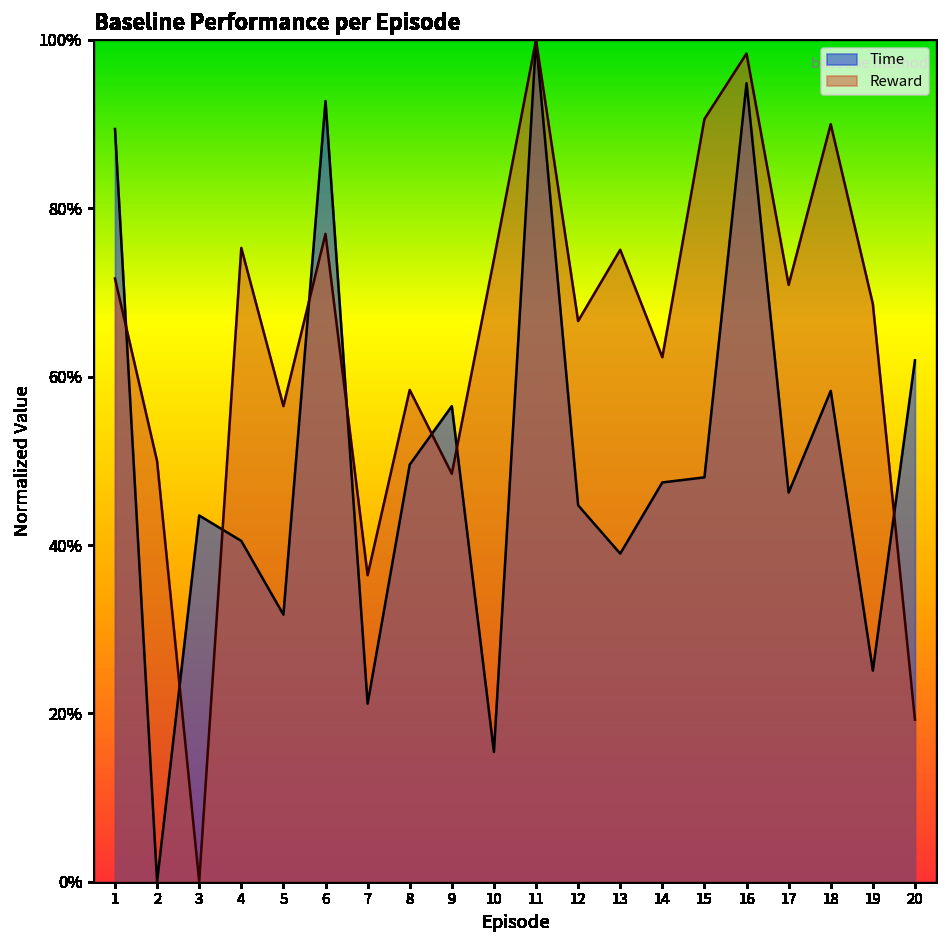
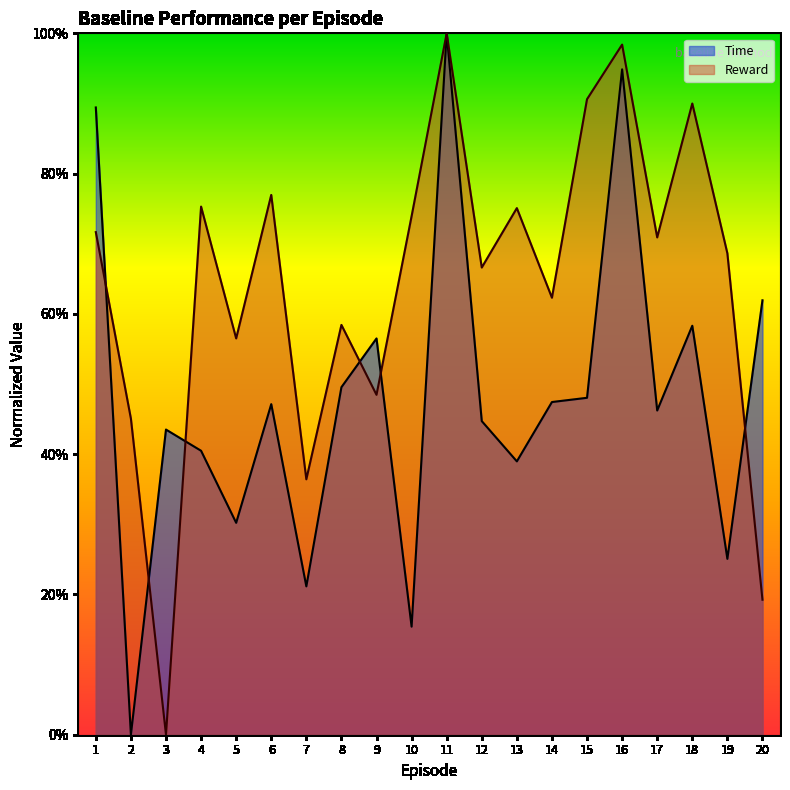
  {
    "Time": {
      "1": "89%",
      "2": "0%",
      "3": "44%",
      "4": "40%",
-     "5": "32%",
-     "6": "93%",
+     "5": "30%",
+     "6": "47%",
      "7": "21%",
      "8": "50%",
      "9": "56%",
      "10": "15%",
      "12": "45%",
      "13": "39%",
      "14": "47%",
      "15": "48%",
      "16": "95%",
      "17": "46%",
      "18": "58%",
      "19": "25%",
      "20": "62%"
    },
    "Reward": {
      "1": "72%",
-     "2": "50%",
+     "2": "45%",
      "3": "0%",
      "4": "75%",
      "5": "57%",
      "6": "77%",
      "7": "36%",
      "8": "58%",
      "9": "48%",
      "10": "74%",
      "12": "67%",
      "13": "75%",
      "14": "62%",
      "15": "91%",
      "16": "98%",
      "17": "71%",
      "18": "90%",
      "19": "69%",
      "20": "19%"
    }
  }
